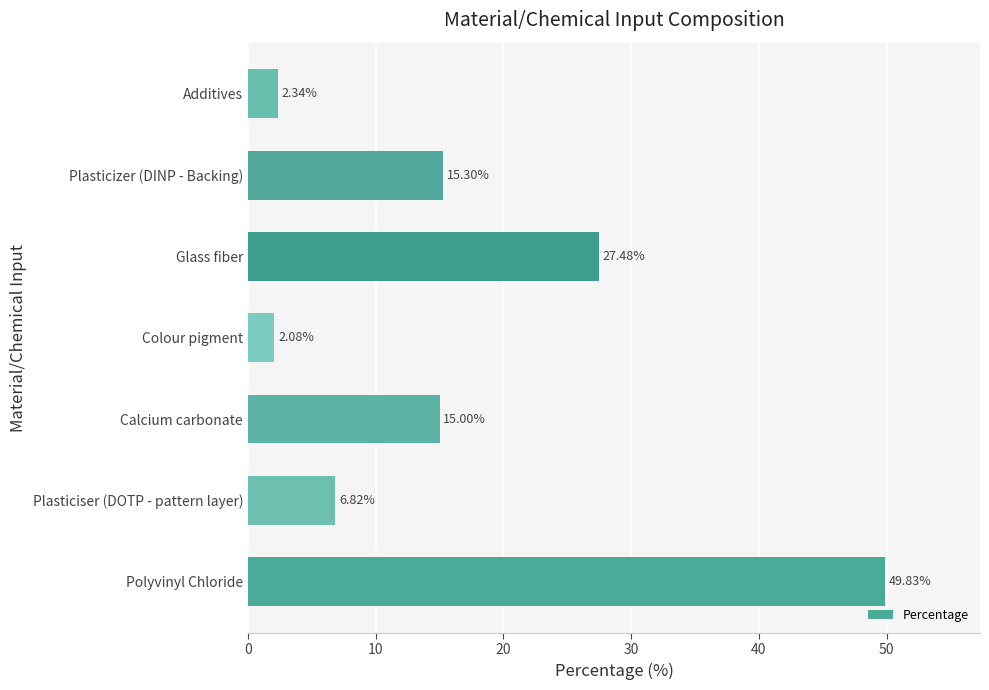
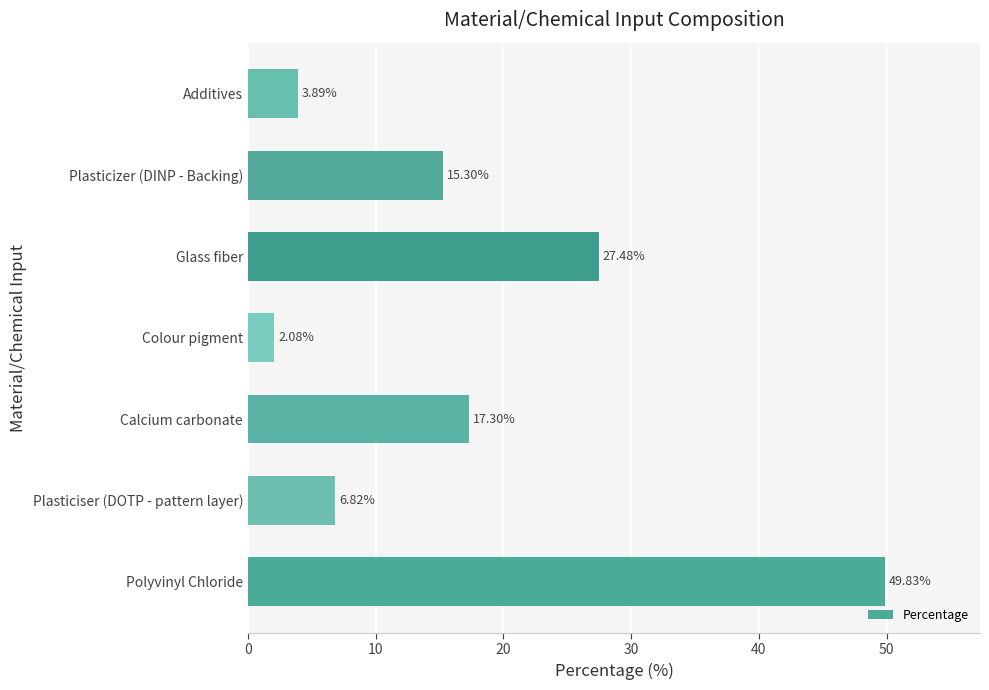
  {
-   "Additives": "2.34%",
+   "Additives": "3.89%",
    "Plasticizer (DINP - Backing)": "15.30%",
    "Glass fiber": "27.48%",
    "Colour pigment": "2.08%",
-   "Calcium carbonate": "15.00%",
+   "Calcium carbonate": "17.30%",
    "Plasticiser (DOTP - pattern layer)": "6.82%",
    "Polyvinyl Chloride": "49.83%"
  }
